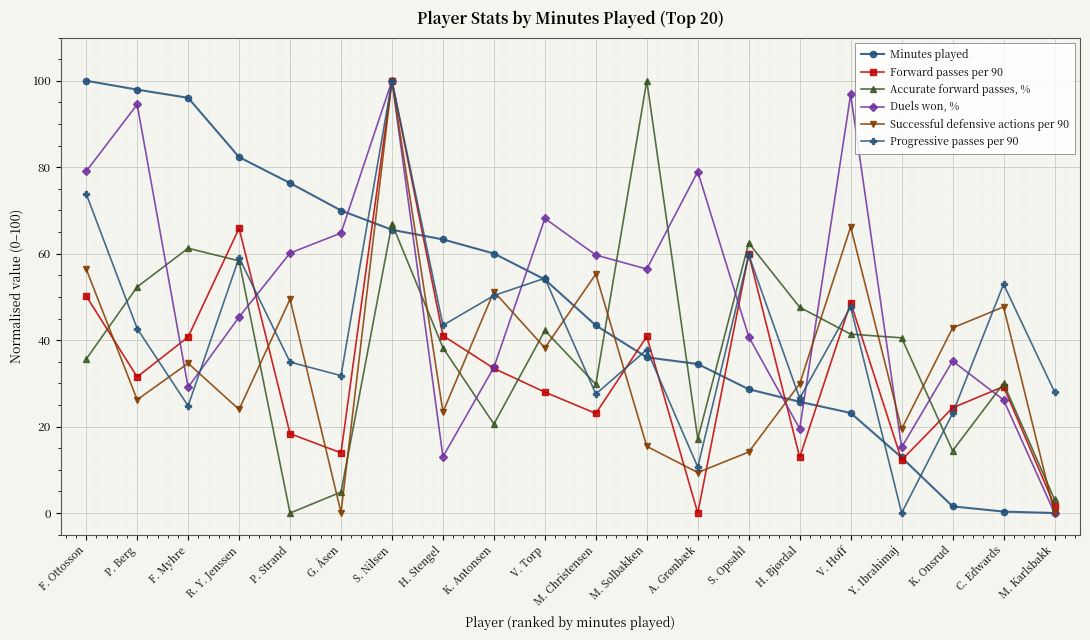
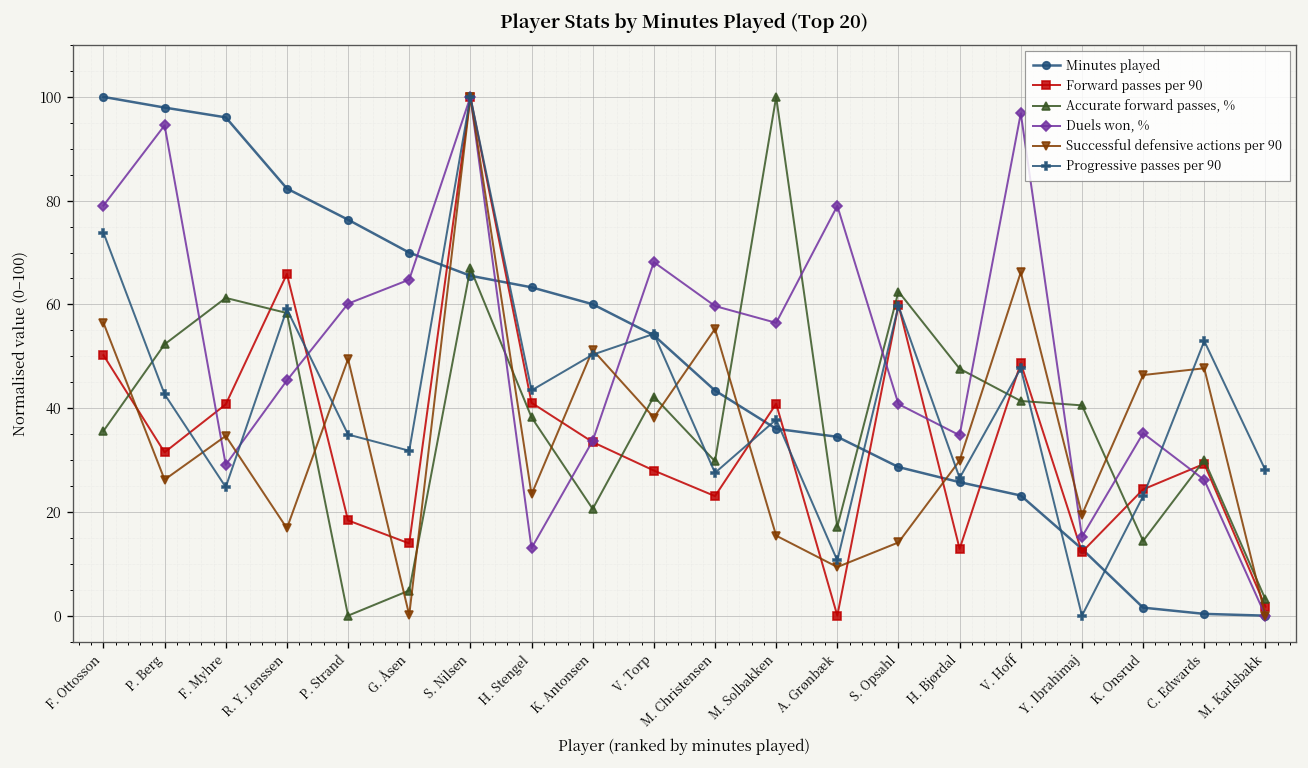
  {
    "Forward passes per 90": {
      "F. Ottosson": 50,
      "P. Berg": 31,
      "F. Myhre": 41,
      "R. Y. Jenssen": 66,
      "P. Strand": 18,
      "G. Åsen": 14,
      "H. Stengel": 41,
      "V. Torp": 28,
      "M. Christensen": 23,
      "M. Solbakken": 41,
      "A. Grønbæk": 0,
      "H. Bjørdal": 13,
      "V. Hoff": 49,
      "Y. Ibrahimaj": 12,
      "K. Onsrud": 24,
      "C. Edwards": 29,
      "M. Karlsbakk": 2
    },
    "Accurate forward passes, %": {
      "F. Ottosson": 36,
      "P. Berg": 52,
      "F. Myhre": 61,
      "R. Y. Jenssen": 58,
      "P. Strand": 0,
      "G. Åsen": 5,
      "S. Nilsen": 67,
      "H. Stengel": 38,
      "K. Antonsen": 21,
      "V. Torp": 42,
      "M. Christensen": 30,
      "M. Solbakken": 100,
      "A. Grønbæk": 17,
      "S. Opsahl": 62,
      "H. Bjørdal": 48,
      "V. Hoff": 41,
      "Y. Ibrahimaj": 41,
      "K. Onsrud": 14,
      "C. Edwards": 30,
      "M. Karlsbakk": 3
    },
    "Duels won, %": {
      "F. Ottosson": 79,
      "P. Berg": 95,
      "F. Myhre": 29,
      "R. Y. Jenssen": 45,
      "P. Strand": 60,
      "G. Åsen": 65,
      "H. Stengel": 13,
      "V. Torp": 68,
      "M. Christensen": 60,
      "M. Solbakken": 56,
      "A. Grønbæk": 79,
      "S. Opsahl": 41,
-     "H. Bjørdal": 19,
+     "H. Bjørdal": 35,
      "V. Hoff": 97,
      "Y. Ibrahimaj": 15,
      "K. Onsrud": 35,
      "C. Edwards": 26
    },
    "Successful defensive actions per 90": {
      "F. Ottosson": 56,
      "P. Berg": 26,
      "F. Myhre": 35,
-     "R. Y. Jenssen": 24,
+     "R. Y. Jenssen": 17,
      "P. Strand": 49,
      "G. Åsen": 0,
      "H. Stengel": 23,
      "K. Antonsen": 51,
      "V. Torp": 38,
      "M. Christensen": 55,
      "M. Solbakken": 15,
      "A. Grønbæk": 9,
      "S. Opsahl": 14,
      "H. Bjørdal": 30,
      "V. Hoff": 66,
      "Y. Ibrahimaj": 19,
-     "K. Onsrud": 43,
+     "K. Onsrud": 46,
      "C. Edwards": 48
    }
  }
